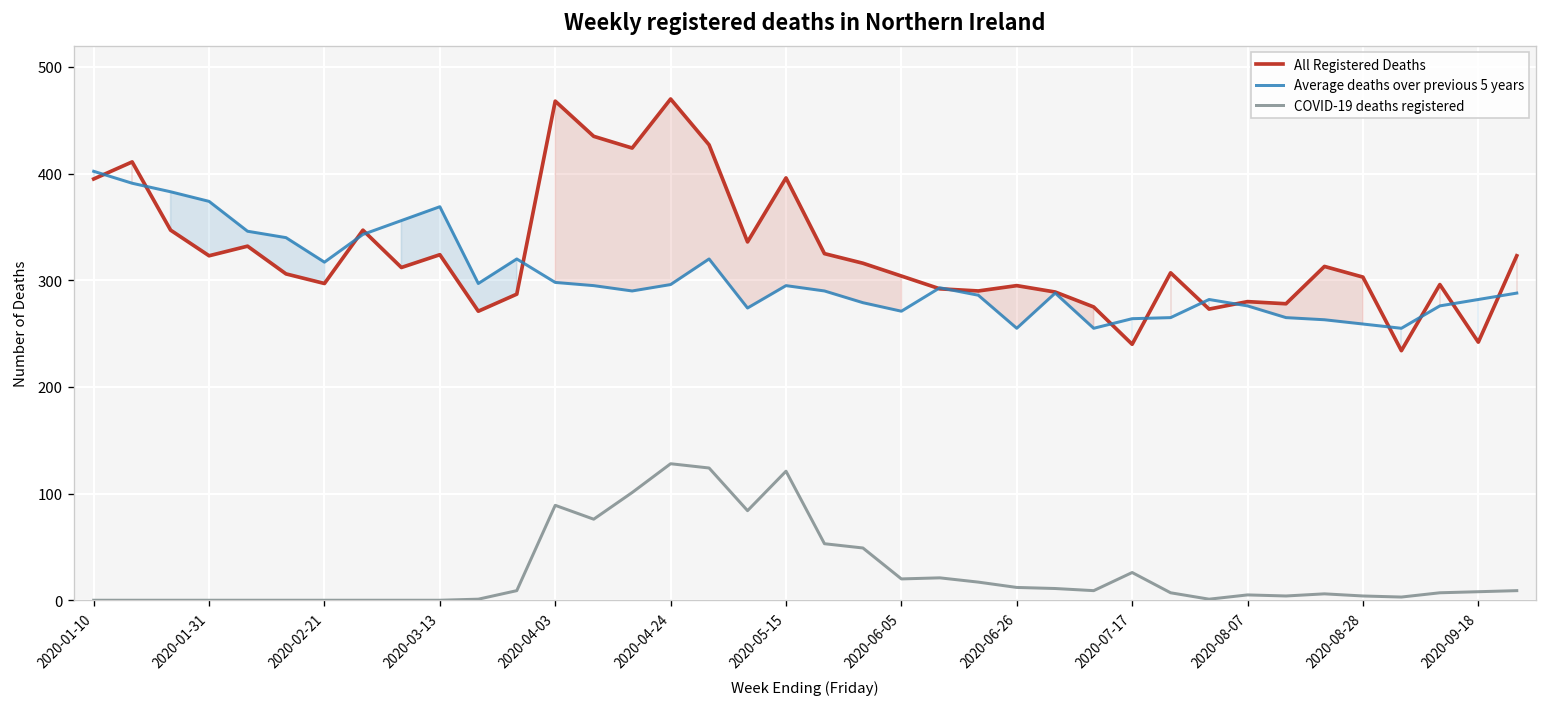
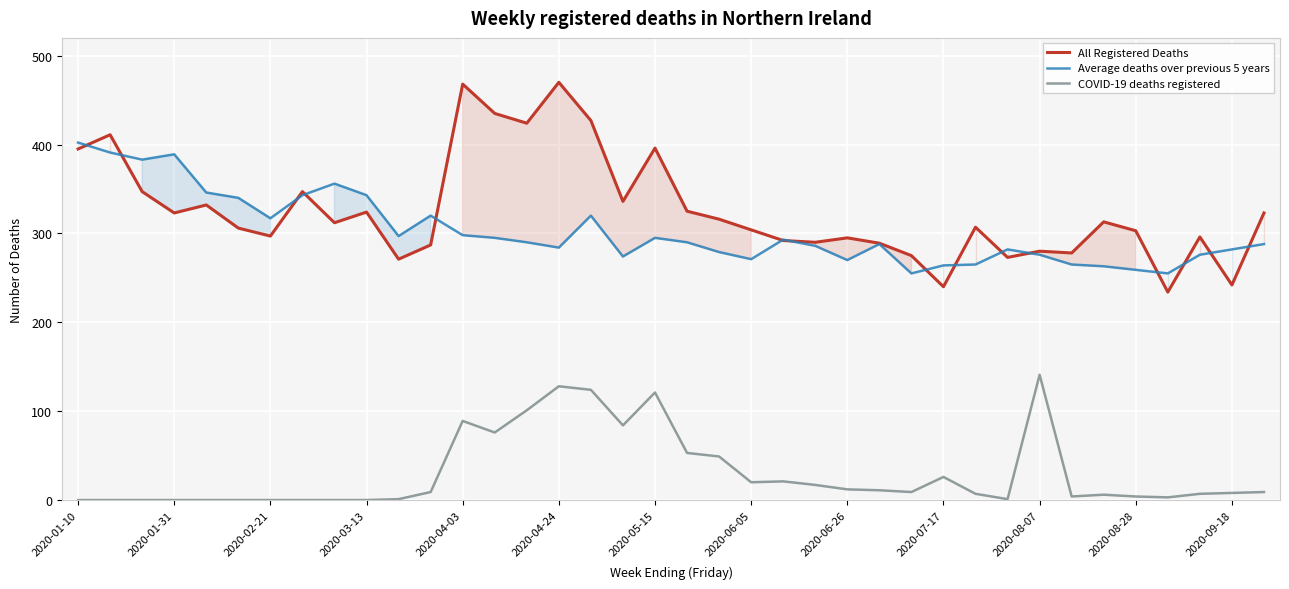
  {
    "All Registered Deaths": {
      "2020-01-10": 400,
      "2020-01-31": 320,
      "2020-02-21": 300,
      "2020-03-13": 320,
      "2020-04-03": 470,
      "2020-04-24": 470,
      "2020-05-15": 400,
      "2020-06-05": 300,
      "2020-06-26": 300,
      "2020-07-17": 240,
      "2020-08-07": 280,
      "2020-08-28": 300,
      "2020-09-18": 240
    },
    "Average deaths over previous 5 years": {
      "2020-01-10": 400,
-     "2020-01-31": 370,
+     "2020-01-31": 390,
      "2020-02-21": 320,
-     "2020-03-13": 370,
+     "2020-03-13": 340,
      "2020-04-03": 300,
-     "2020-04-24": 300,
+     "2020-04-24": 280,
      "2020-05-15": 300,
      "2020-06-05": 270,
-     "2020-06-26": 260,
+     "2020-06-26": 270,
      "2020-07-17": 260,
      "2020-08-07": 280,
      "2020-08-28": 260,
      "2020-09-18": 280
    },
    "COVID-19 deaths registered": {
      "2020-01-10": 0,
      "2020-01-31": 0,
      "2020-02-21": 0,
      "2020-03-13": 0,
      "2020-04-03": 90,
      "2020-04-24": 130,
      "2020-05-15": 120,
      "2020-06-05": 20,
      "2020-06-26": 10,
      "2020-07-17": 30,
-     "2020-08-07": 10,
+     "2020-08-07": 140,
      "2020-08-28": 0,
      "2020-09-18": 10
    }
  }
